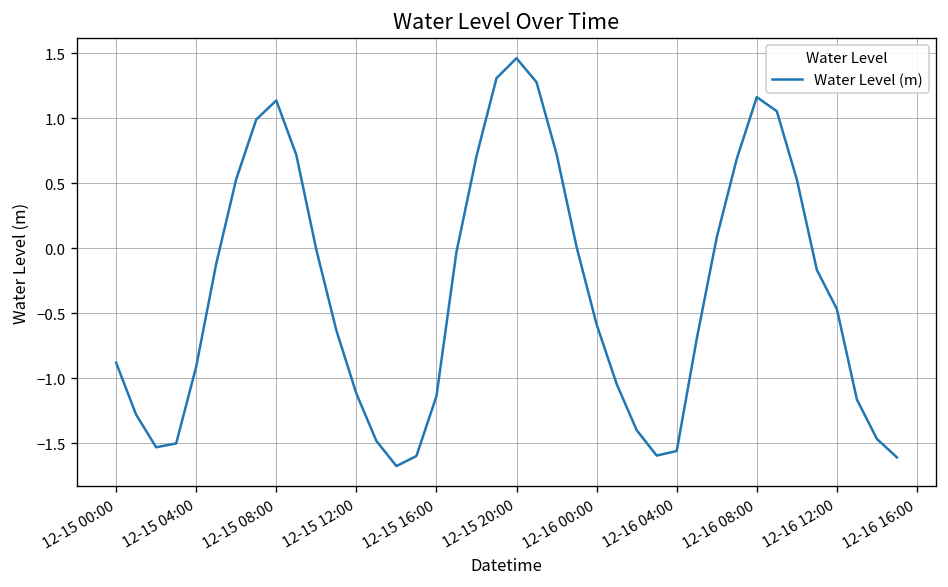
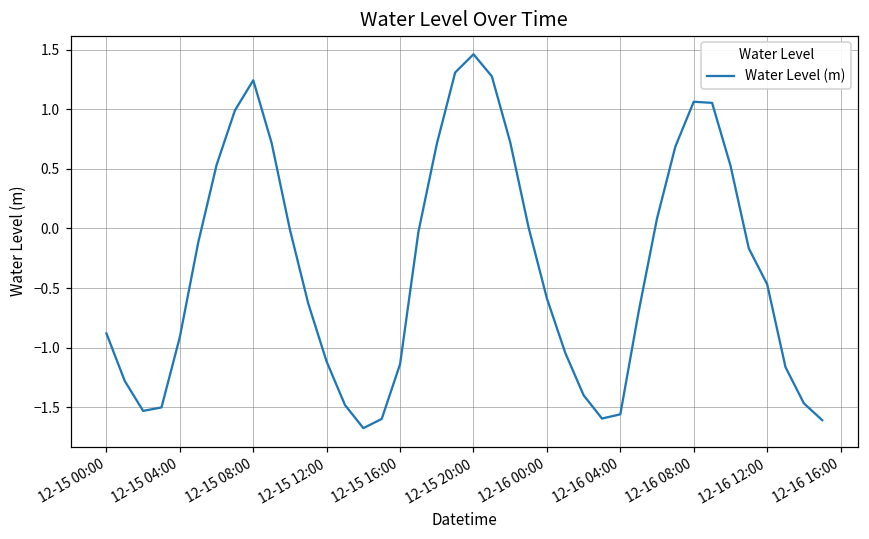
  {
    "12-15 00:00": -0.88,
    "12-15 04:00": -0.91,
-   "12-15 08:00": 1.14,
+   "12-15 08:00": 1.24,
    "12-15 12:00": -1.12,
    "12-15 16:00": -1.14,
    "12-15 20:00": 1.46,
    "12-16 00:00": -0.59,
    "12-16 04:00": -1.56,
-   "12-16 08:00": 1.16,
+   "12-16 08:00": 1.06,
    "12-16 12:00": -0.47
  }
